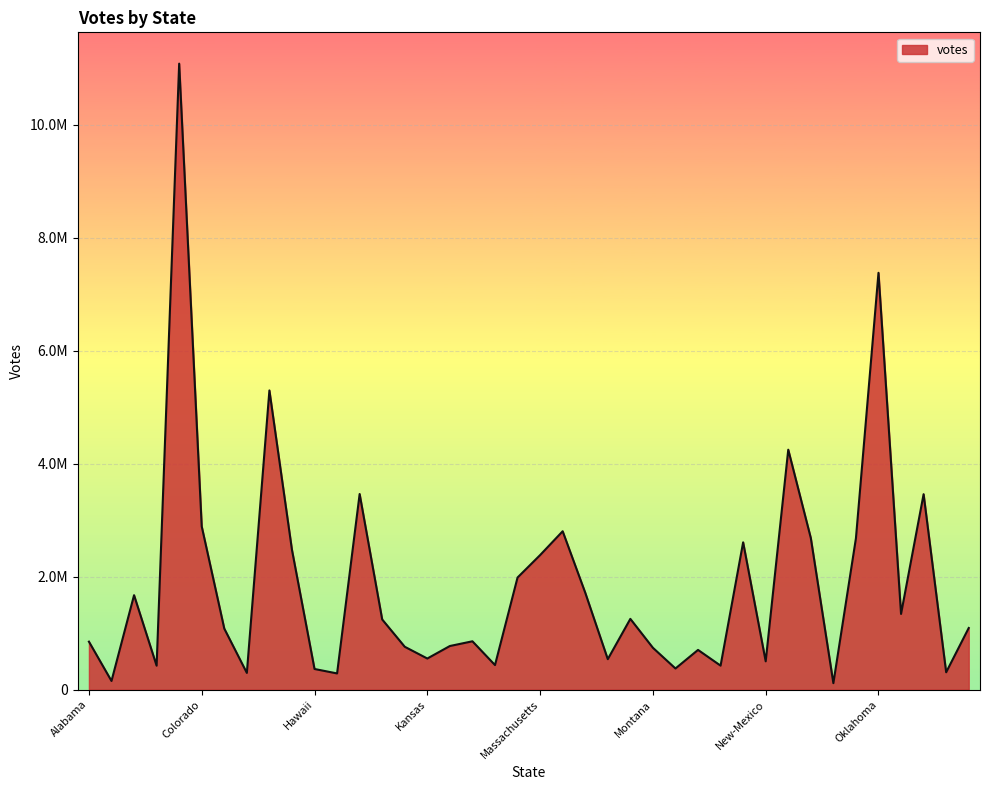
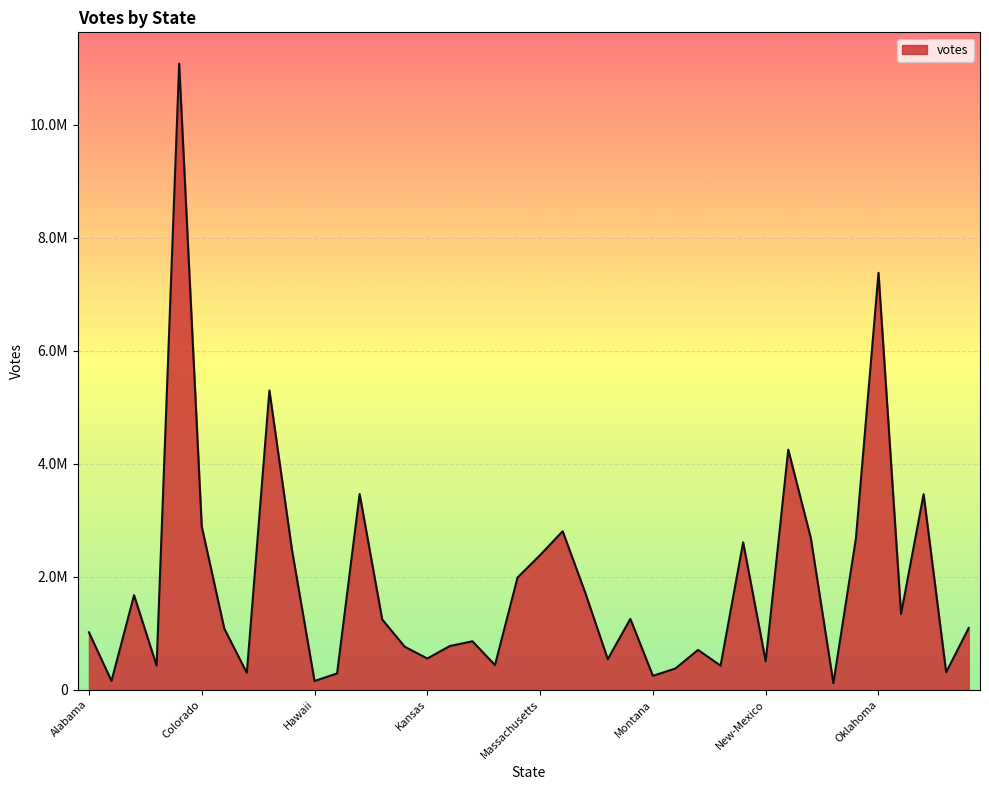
  {
-   "Alabama": 800000,
+   "Alabama": 1000000,
    "Colorado": 2900000,
-   "Hawaii": 400000,
+   "Hawaii": 200000,
    "Kansas": 600000,
    "Massachusetts": 2400000,
-   "Montana": 700000,
+   "Montana": 200000,
    "New-Mexico": 500000,
    "Oklahoma": 7400000
  }
